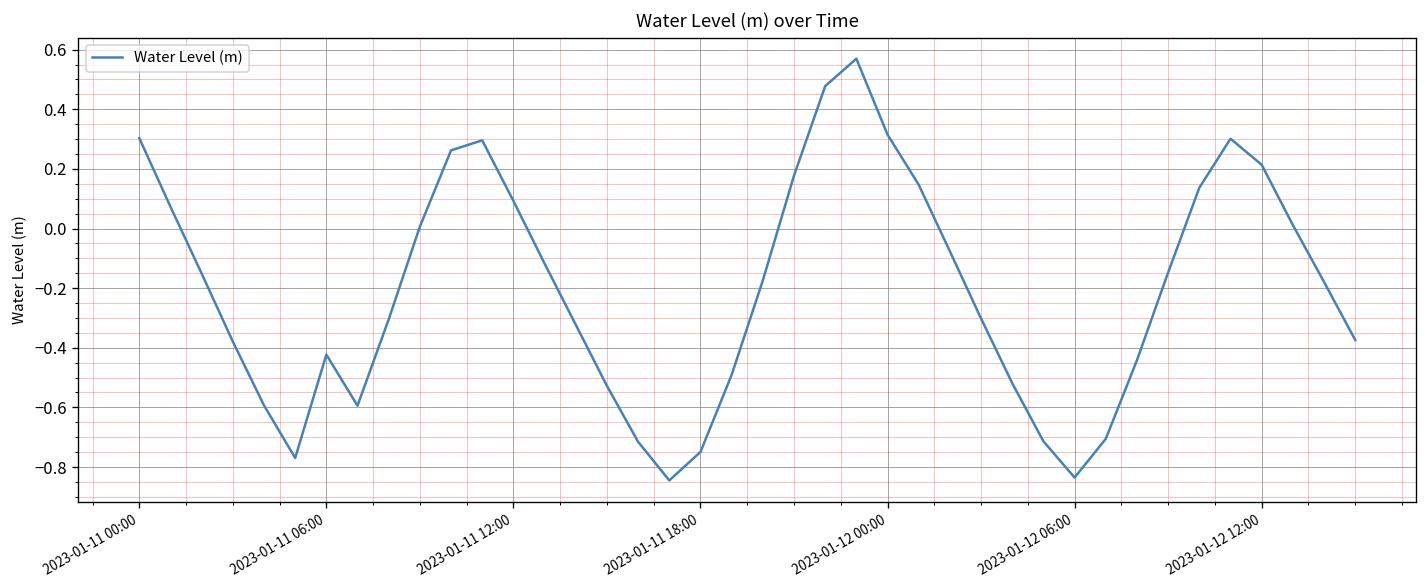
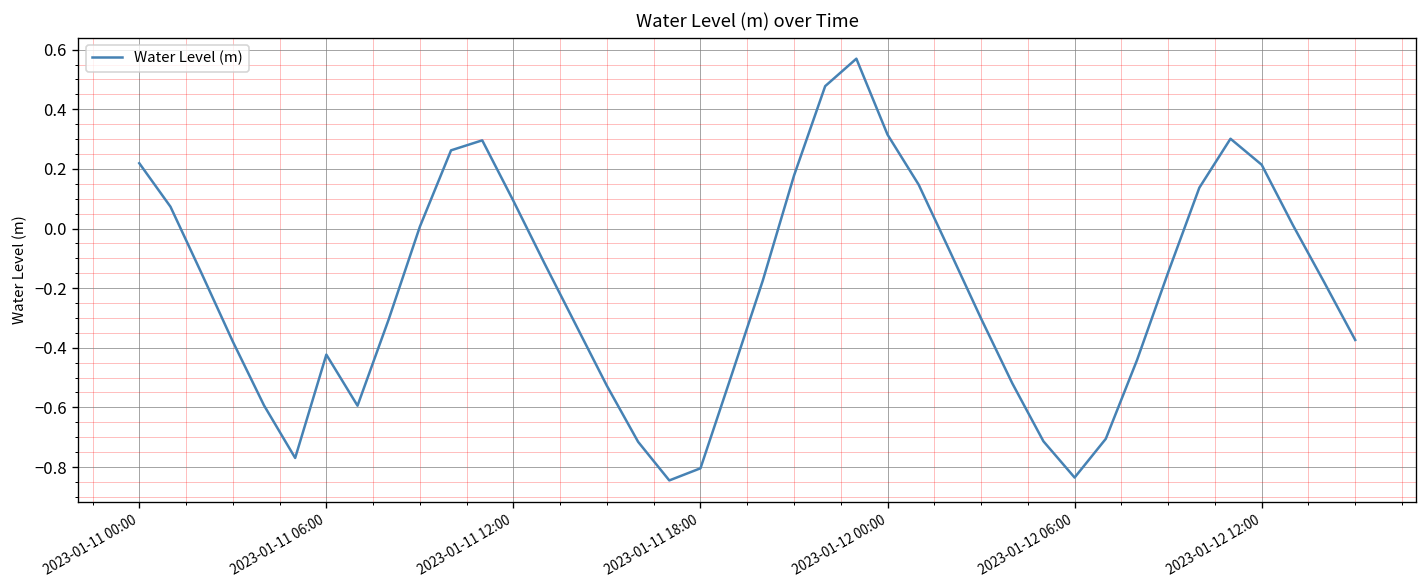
  {
-   "2023-01-11 00:00": 0.30,
+   "2023-01-11 00:00": 0.22,
    "2023-01-11 06:00": -0.42,
    "2023-01-11 12:00": 0.09,
-   "2023-01-11 18:00": -0.75,
+   "2023-01-11 18:00": -0.80,
    "2023-01-12 00:00": 0.31,
    "2023-01-12 06:00": -0.84,
    "2023-01-12 12:00": 0.21
  }
